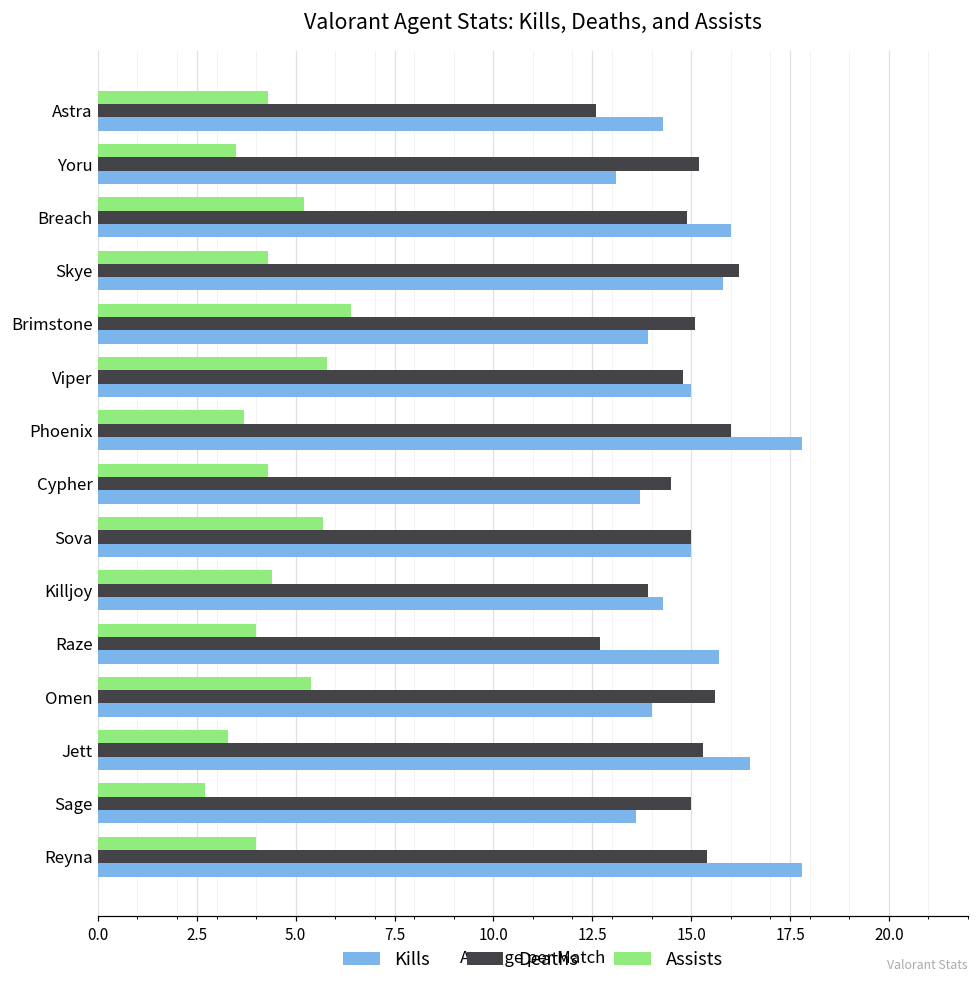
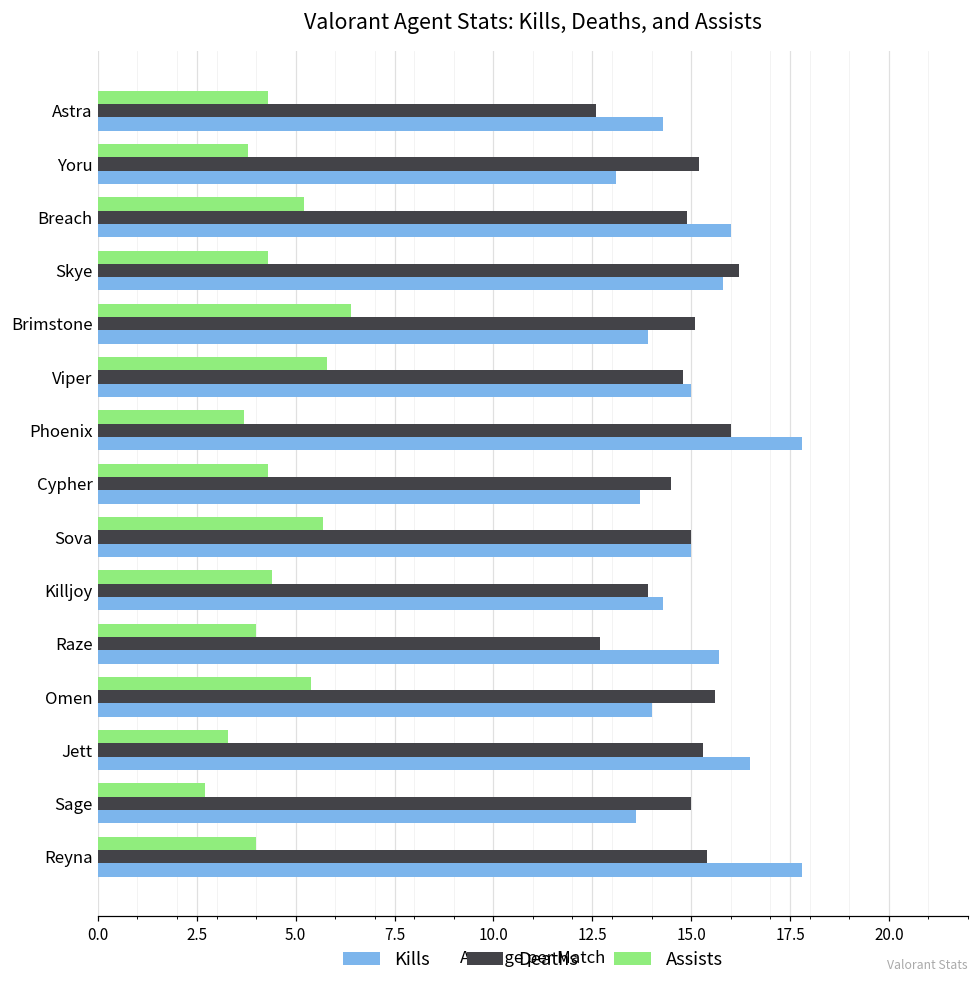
  {
    "Kills": {
      "Astra": 14.3,
      "Yoru": 13.1,
      "Breach": 16.0,
      "Skye": 15.8,
      "Brimstone": 13.9,
      "Viper": 15.0,
      "Phoenix": 17.8,
      "Cypher": 13.7,
      "Sova": 15.0,
      "Killjoy": 14.3,
      "Raze": 15.7,
      "Omen": 14.0,
      "Jett": 16.5,
      "Sage": 13.6,
      "Reyna": 17.8
    },
    "Deaths": {
      "Astra": 12.6,
      "Yoru": 15.2,
      "Breach": 14.9,
      "Skye": 16.2,
      "Brimstone": 15.1,
      "Viper": 14.8,
      "Phoenix": 16.0,
      "Cypher": 14.5,
      "Sova": 15.0,
      "Killjoy": 13.9,
      "Raze": 12.7,
      "Omen": 15.6,
      "Jett": 15.3,
      "Sage": 15.0,
      "Reyna": 15.4
    },
    "Assists": {
      "Astra": 4.3,
-     "Yoru": 3.5,
+     "Yoru": 3.8,
      "Breach": 5.2,
      "Skye": 4.3,
      "Brimstone": 6.4,
      "Viper": 5.8,
      "Phoenix": 3.7,
      "Cypher": 4.3,
      "Sova": 5.7,
      "Killjoy": 4.4,
      "Raze": 4.0,
      "Omen": 5.4,
      "Jett": 3.3,
      "Sage": 2.7,
      "Reyna": 4.0
    }
  }
